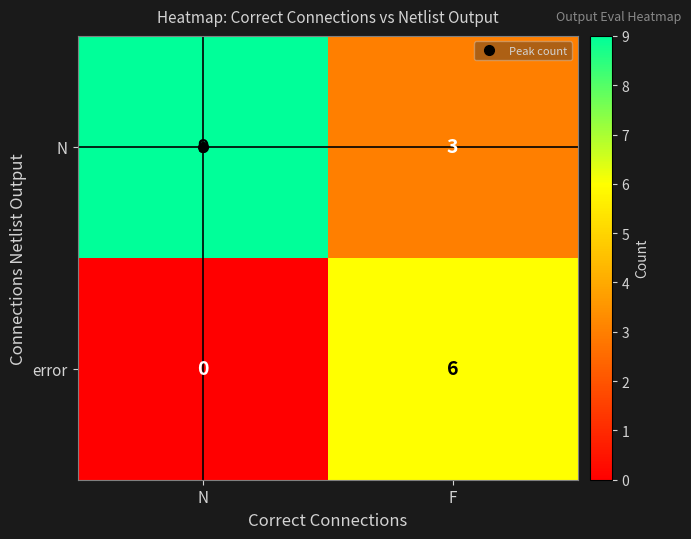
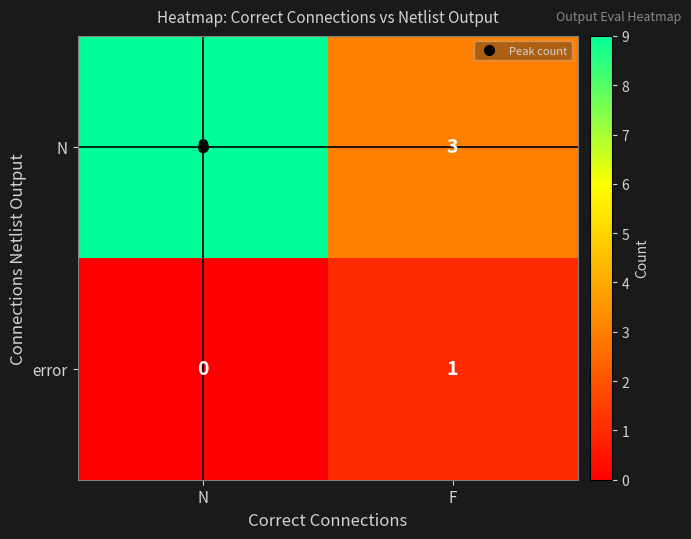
  {
    "N": {
      "F": 3
    },
    "error": {
      "N": 0,
-     "F": 6
+     "F": 1
    }
  }
